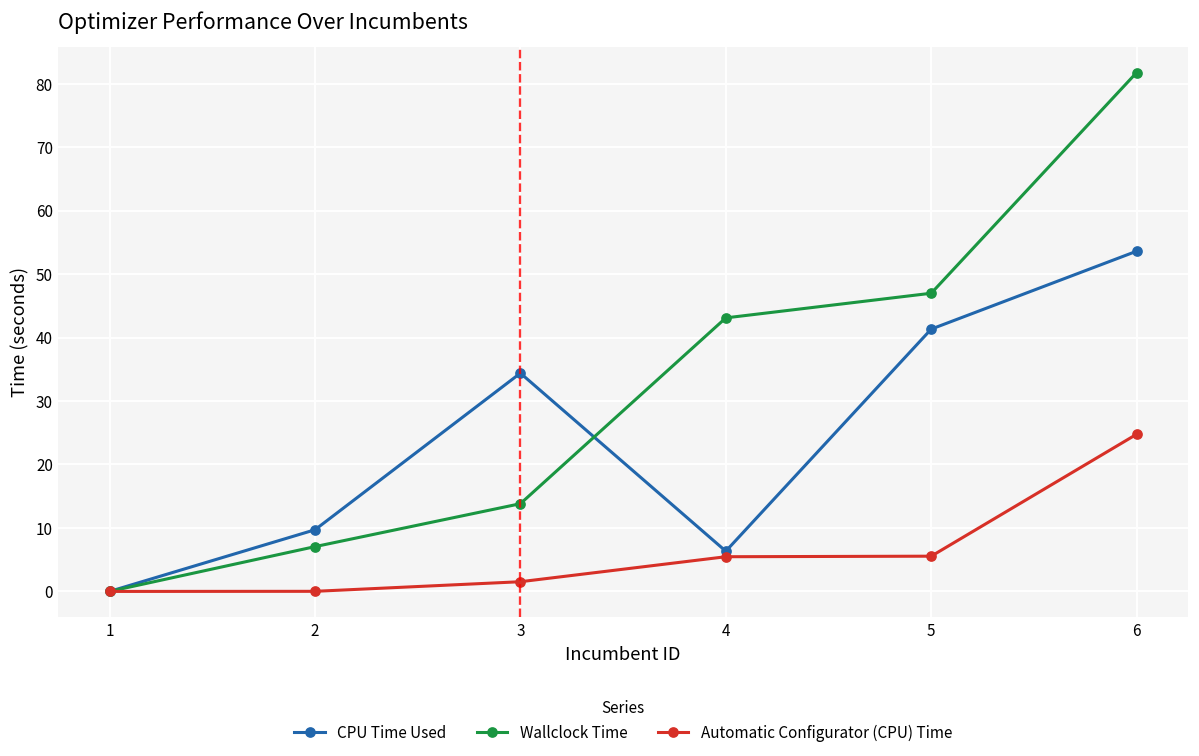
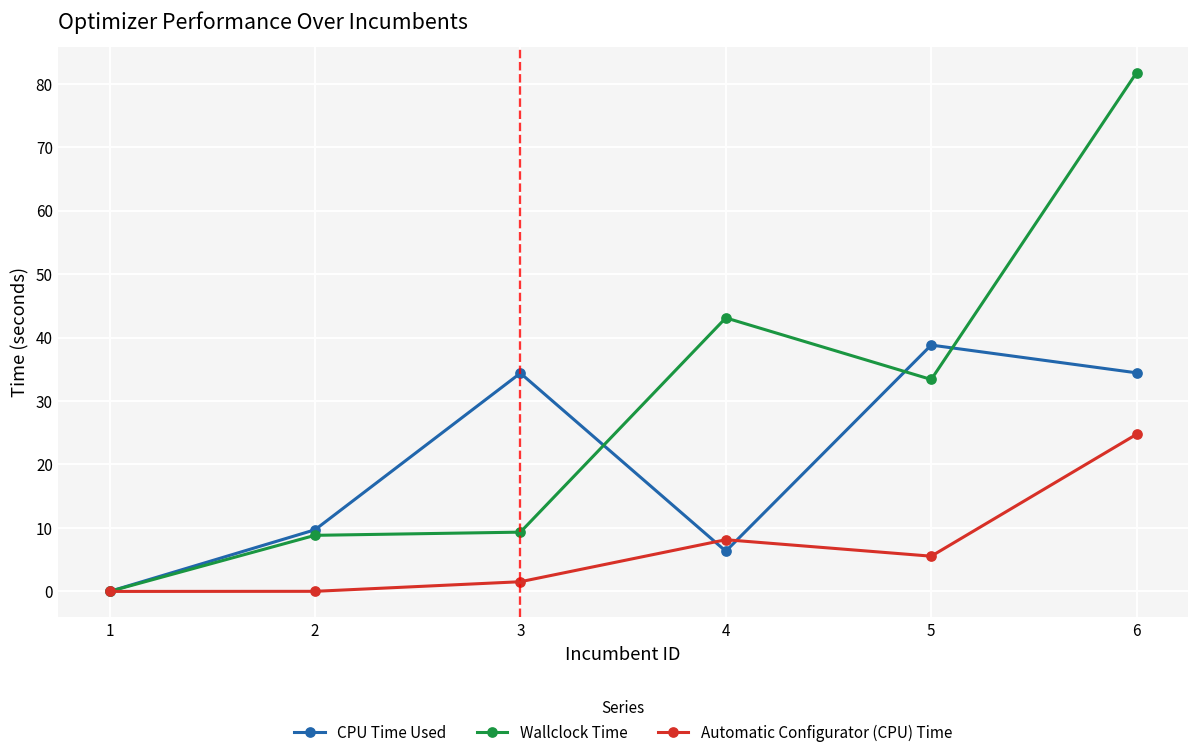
  {
    "CPU Time Used": {
      "2": 10,
      "3": 34,
      "4": 6,
-     "5": 41,
-     "6": 54
+     "5": 39,
+     "6": 34
    },
    "Wallclock Time": {
-     "2": 7,
-     "3": 14,
+     "2": 9,
+     "3": 9,
      "4": 43,
-     "5": 47,
+     "5": 33,
      "6": 82
    },
    "Automatic Configurator (CPU) Time": {
      "2": 0,
      "3": 2,
-     "4": 5,
+     "4": 8,
      "5": 6,
      "6": 25
    }
  }
